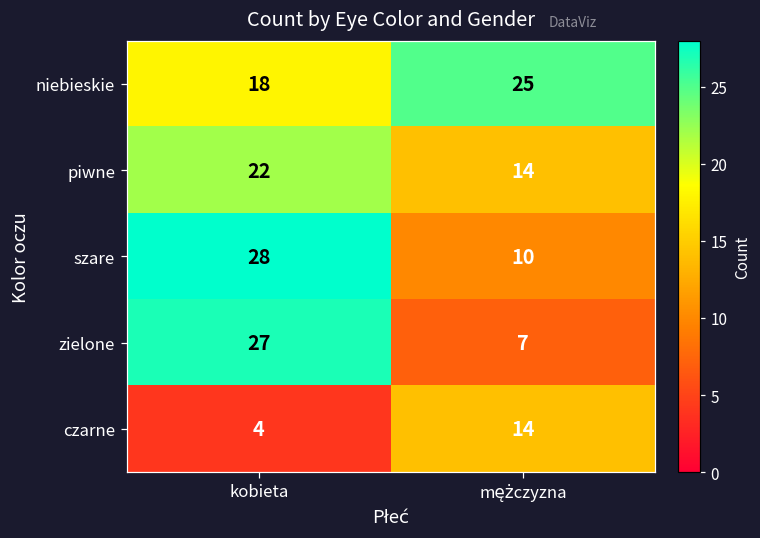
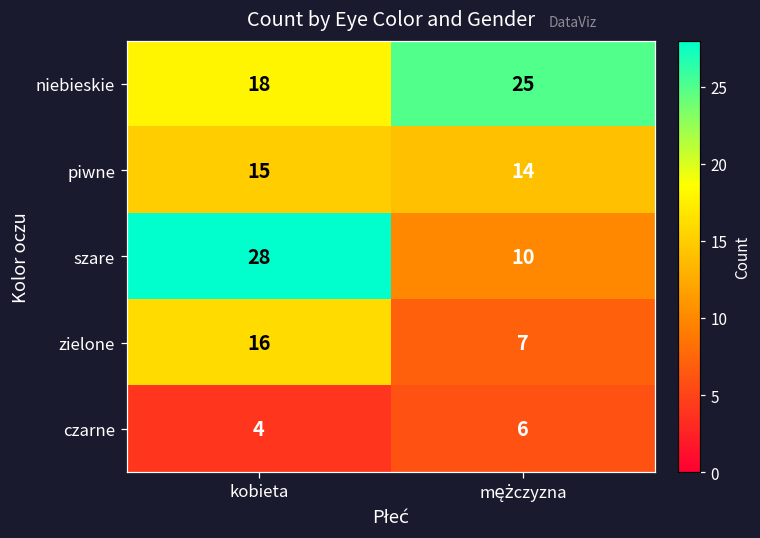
  {
    "niebieskie": {
      "kobieta": 18,
      "mężczyzna": 25
    },
    "piwne": {
-     "kobieta": 22,
+     "kobieta": 15,
      "mężczyzna": 14
    },
    "szare": {
      "kobieta": 28,
      "mężczyzna": 10
    },
    "zielone": {
-     "kobieta": 27,
+     "kobieta": 16,
      "mężczyzna": 7
    },
    "czarne": {
      "kobieta": 4,
-     "mężczyzna": 14
+     "mężczyzna": 6
    }
  }
